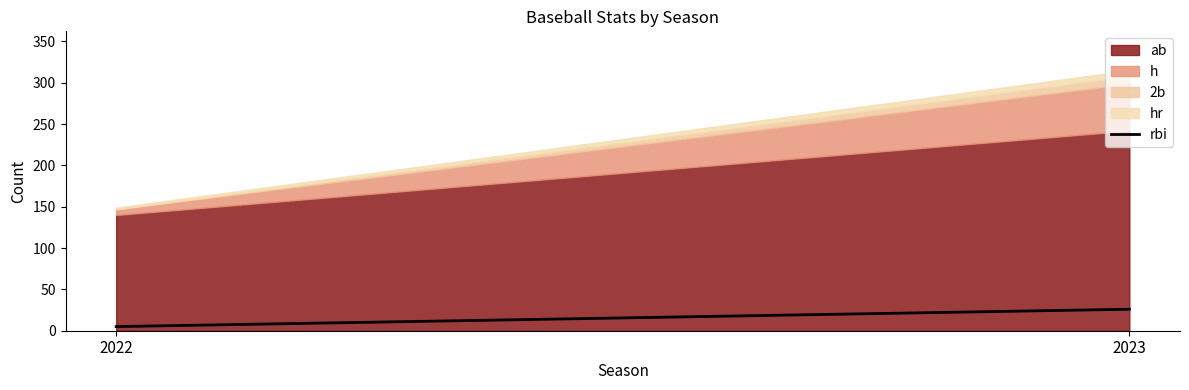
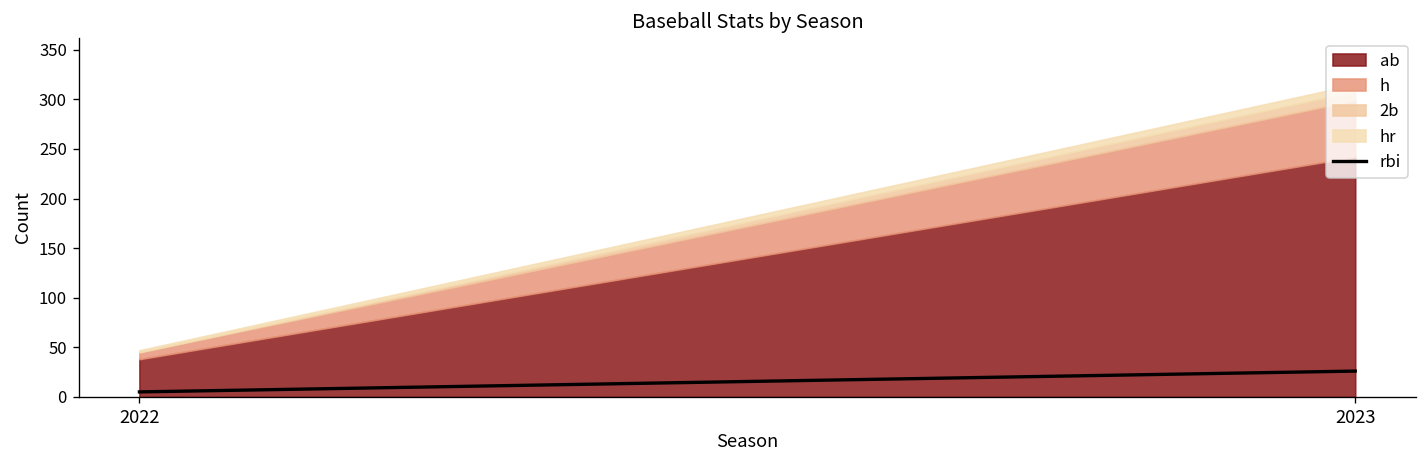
  {
    "ab": {
-     "2022": 140
+     "2022": 40
    },
    "rbi": {
      "2022": 10,
      "2023": 30
    }
  }
